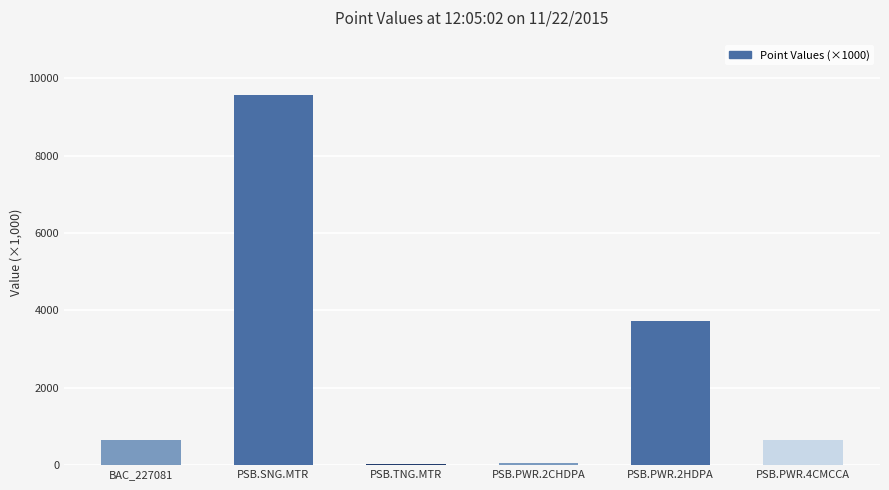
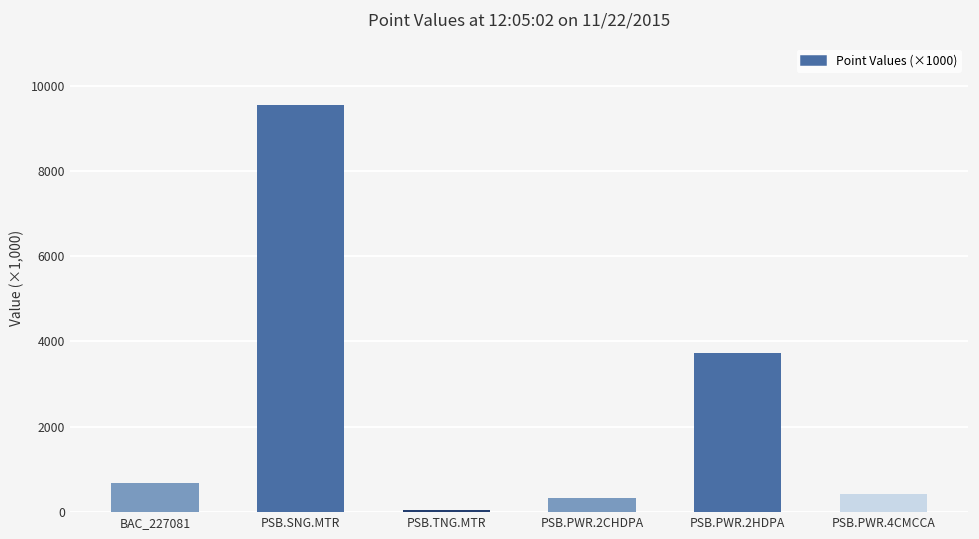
  {
    "BAC_227081": 700,
    "PSB.SNG.MTR": 9600,
-   "PSB.PWR.2CHDPA": 100,
+   "PSB.PWR.2CHDPA": 300,
    "PSB.PWR.2HDPA": 3700,
-   "PSB.PWR.4CMCCA": 600
+   "PSB.PWR.4CMCCA": 400
  }
